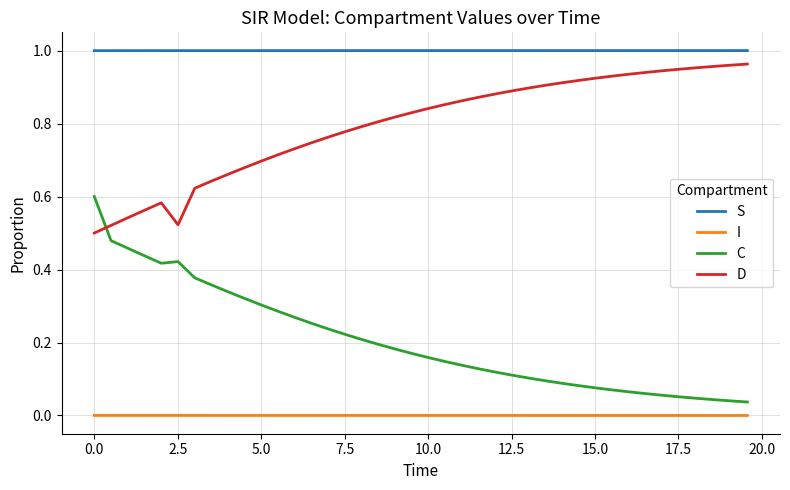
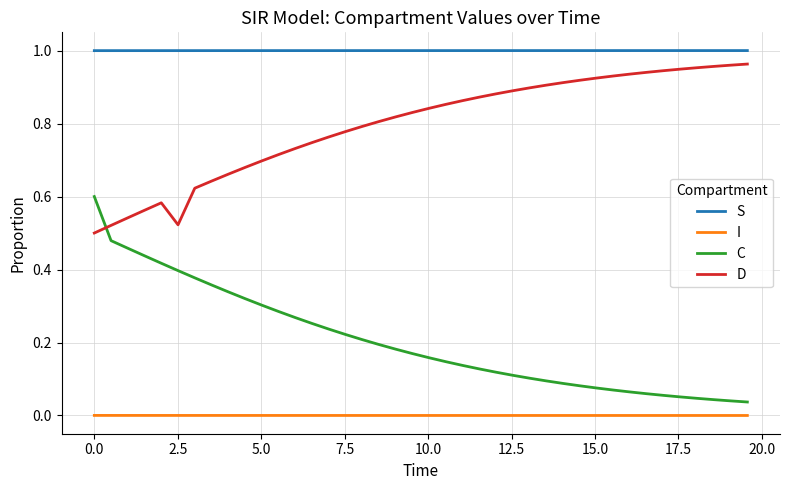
  {
    "S": {
      "0.0": 1.00,
      "2.5": 1.00
    },
    "I": {
      "0.0": 0.00,
      "2.5": 0.00
    },
    "C": {
      "0.0": 0.60,
-     "2.5": 0.42
+     "2.5": 0.40
    },
    "D": {
      "0.0": 0.50,
      "2.5": 0.52
    }
  }
